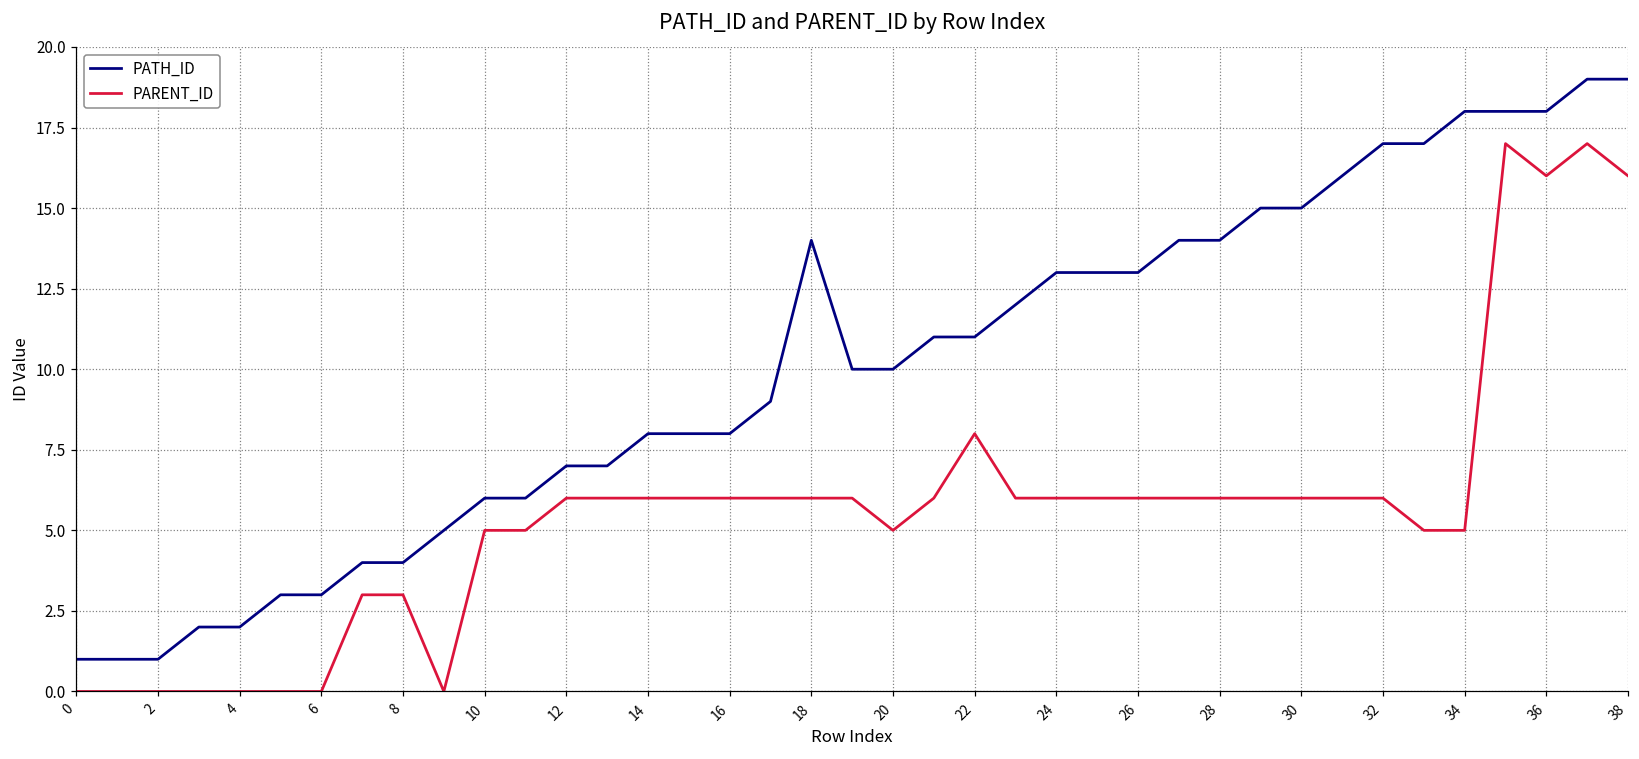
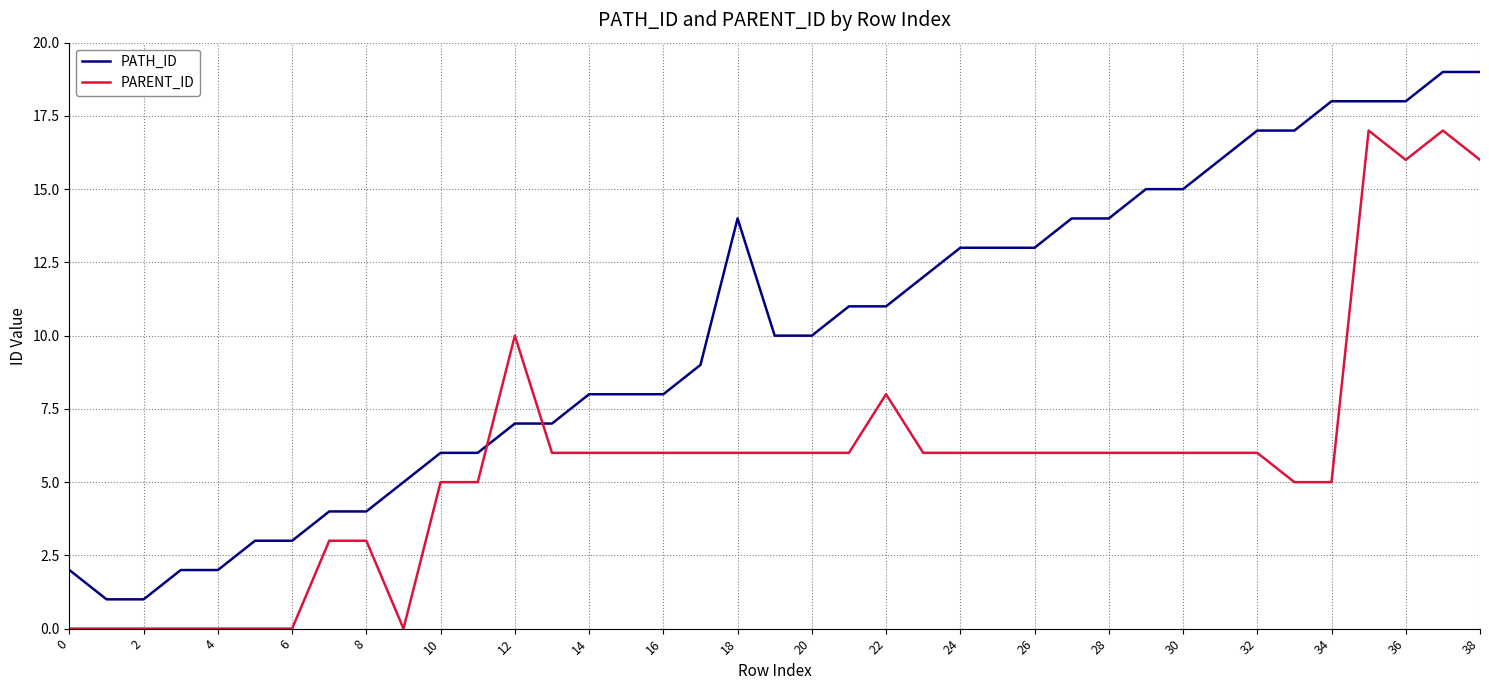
  {
    "PATH_ID": {
-     "0": 1,
+     "0": 2,
      "2": 1,
      "4": 2,
      "6": 3,
      "8": 4,
      "10": 6,
      "12": 7,
      "14": 8,
      "16": 8,
      "18": 14,
      "20": 10,
      "22": 11,
      "24": 13,
      "26": 13,
      "28": 14,
      "30": 15,
      "32": 17,
      "34": 18,
      "36": 18,
      "38": 19
    },
    "PARENT_ID": {
      "0": 0,
      "2": 0,
      "4": 0,
      "6": 0,
      "8": 3,
      "10": 5,
-     "12": 6,
+     "12": 10,
      "14": 6,
      "16": 6,
      "18": 6,
-     "20": 5,
+     "20": 6,
      "22": 8,
      "24": 6,
      "26": 6,
      "28": 6,
      "30": 6,
      "32": 6,
      "34": 5,
      "36": 16,
      "38": 16
    }
  }
